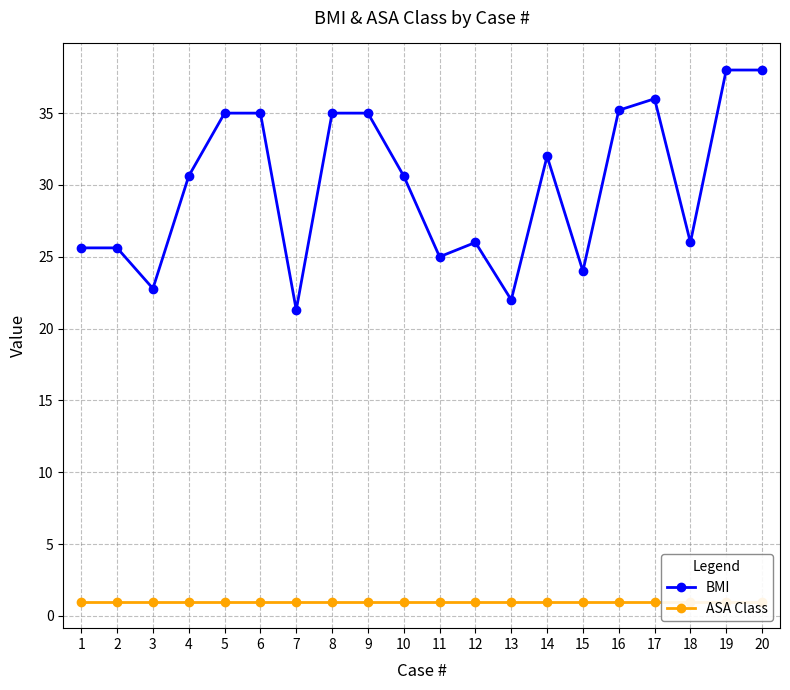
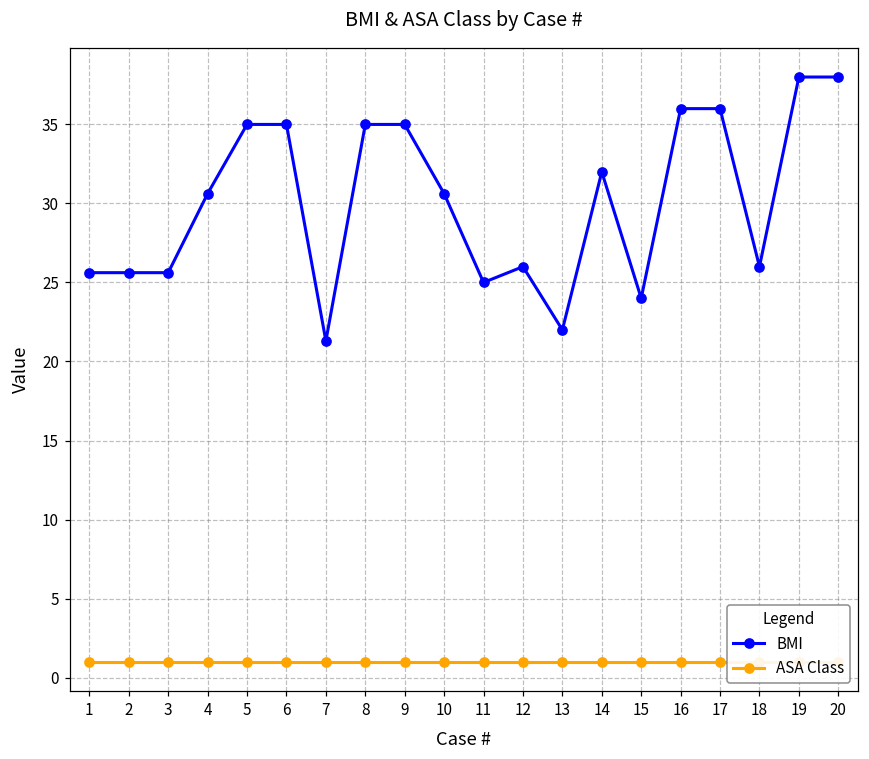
  {
    "BMI": {
      "1": 25.6,
      "2": 25.6,
-     "3": 22.8,
+     "3": 25.6,
      "4": 30.6,
      "5": 35.0,
      "6": 35.0,
      "7": 21.3,
      "8": 35.0,
      "9": 35.0,
      "10": 30.6,
      "11": 25.0,
      "12": 26.0,
      "13": 22.0,
      "14": 32.0,
      "15": 24.0,
-     "16": 35.2,
+     "16": 36.0,
      "17": 36.0,
      "18": 26.0,
      "19": 38.0,
      "20": 38.0
    },
    "ASA Class": {
      "1": 1.0,
      "2": 1.0,
      "3": 1.0,
      "4": 1.0,
      "5": 1.0,
      "6": 1.0,
      "7": 1.0,
      "8": 1.0,
      "9": 1.0,
      "10": 1.0,
      "11": 1.0,
      "12": 1.0,
      "13": 1.0,
      "14": 1.0,
      "15": 1.0,
      "16": 1.0,
      "17": 1.0
    }
  }
